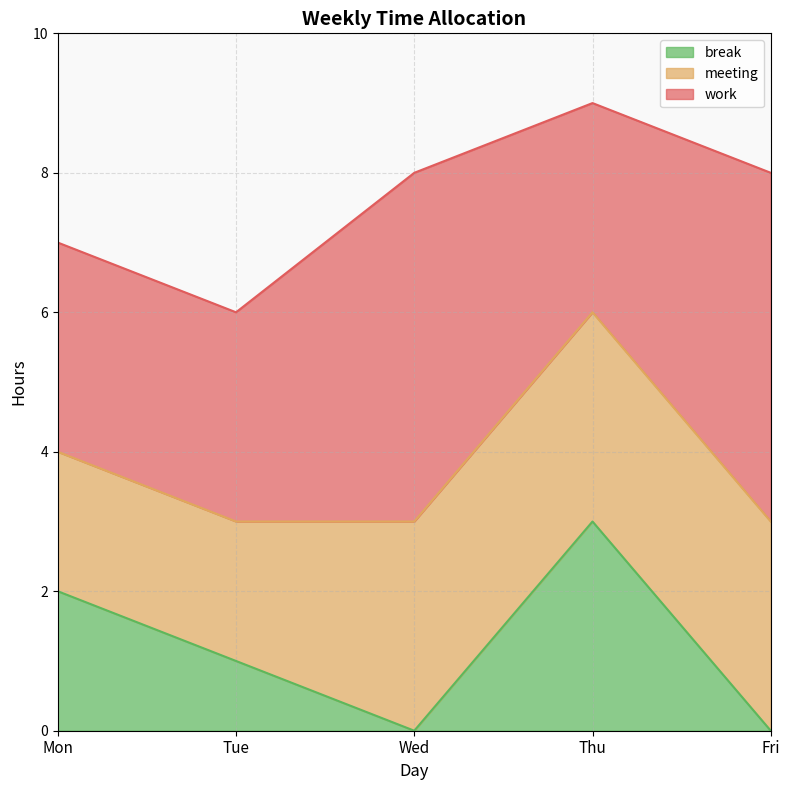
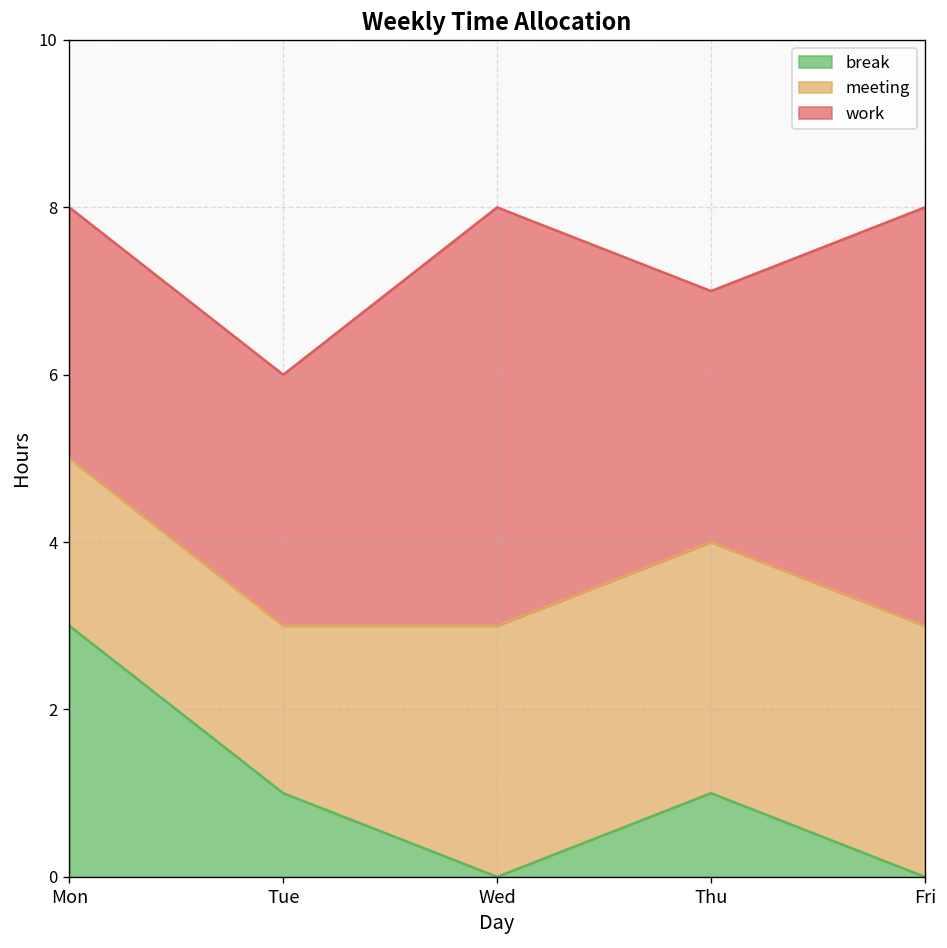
  {
    "break": {
-     "Mon": 2,
+     "Mon": 3,
      "Tue": 1,
      "Wed": 0,
-     "Thu": 3,
+     "Thu": 1,
      "Fri": 0
    },
    "meeting": {
      "Mon": 2,
      "Tue": 2,
      "Wed": 3,
      "Thu": 3,
      "Fri": 3
    },
    "work": {
      "Mon": 3,
      "Tue": 3,
      "Wed": 5,
      "Thu": 3,
      "Fri": 5
    }
  }
